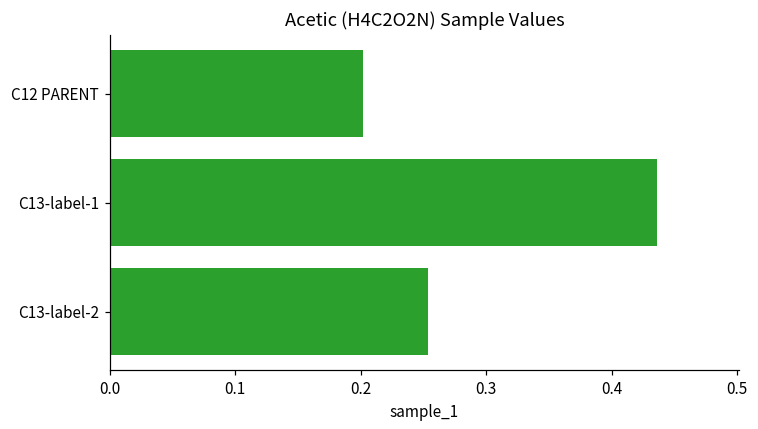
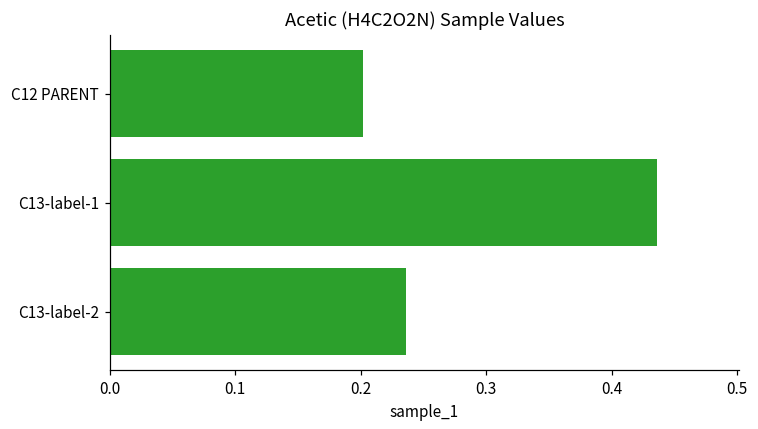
  {
    "C12 PARENT": 0.202,
    "C13-label-1": 0.436,
-   "C13-label-2": 0.254
+   "C13-label-2": 0.236
  }
